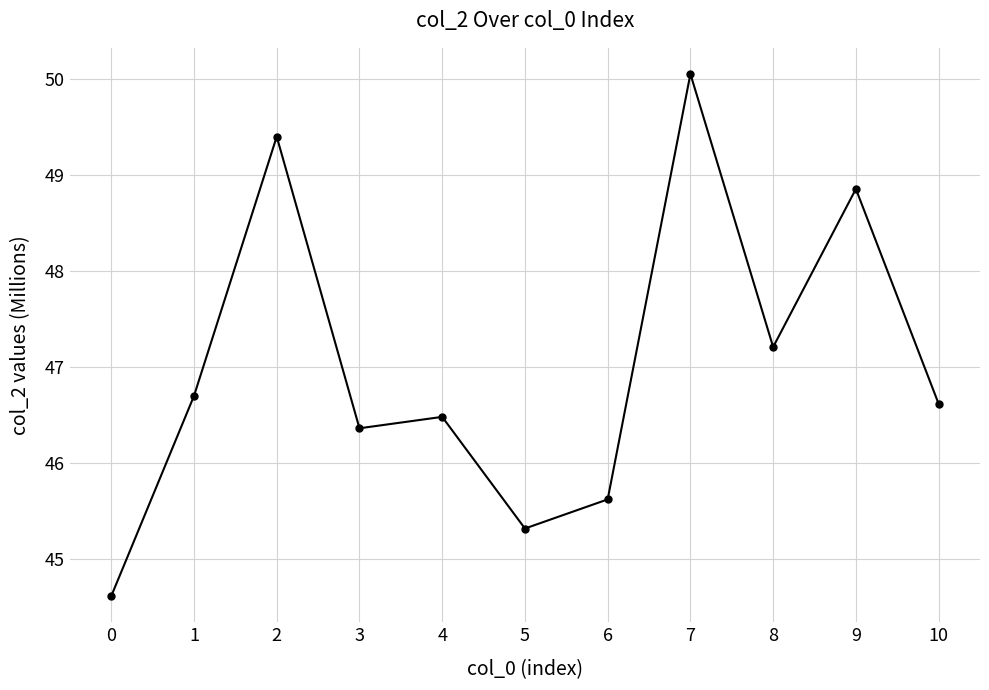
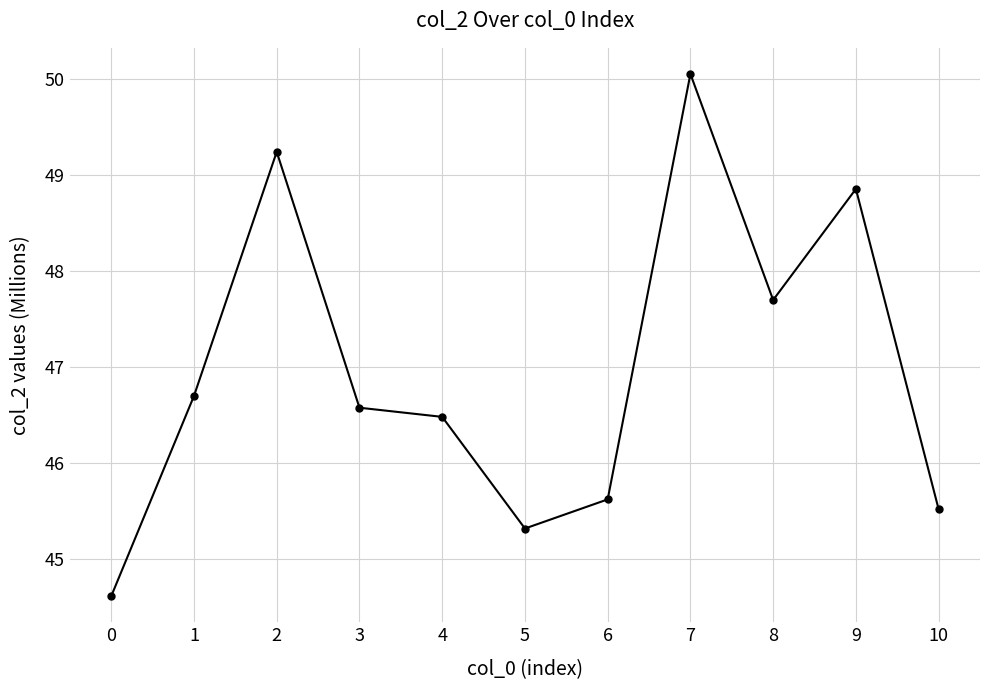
  {
    "0": 44.6,
    "1": 46.7,
-   "2": 49.4,
-   "3": 46.4,
+   "2": 49.2,
+   "3": 46.6,
    "4": 46.5,
    "5": 45.3,
    "6": 45.6,
    "7": 50.0,
-   "8": 47.2,
+   "8": 47.7,
    "9": 48.9,
-   "10": 46.6
+   "10": 45.5
  }
